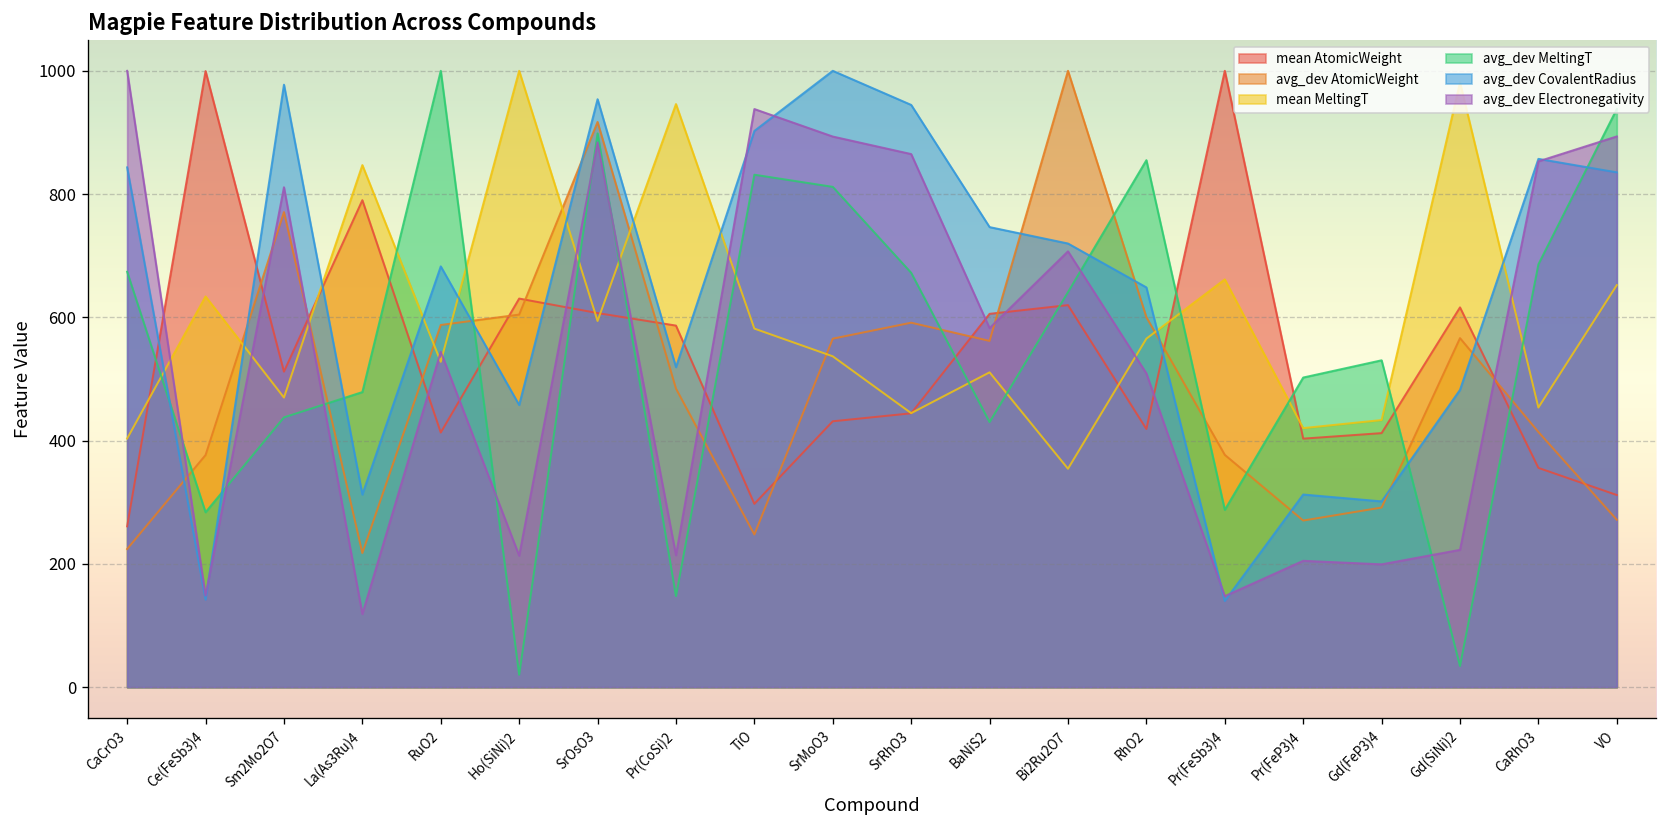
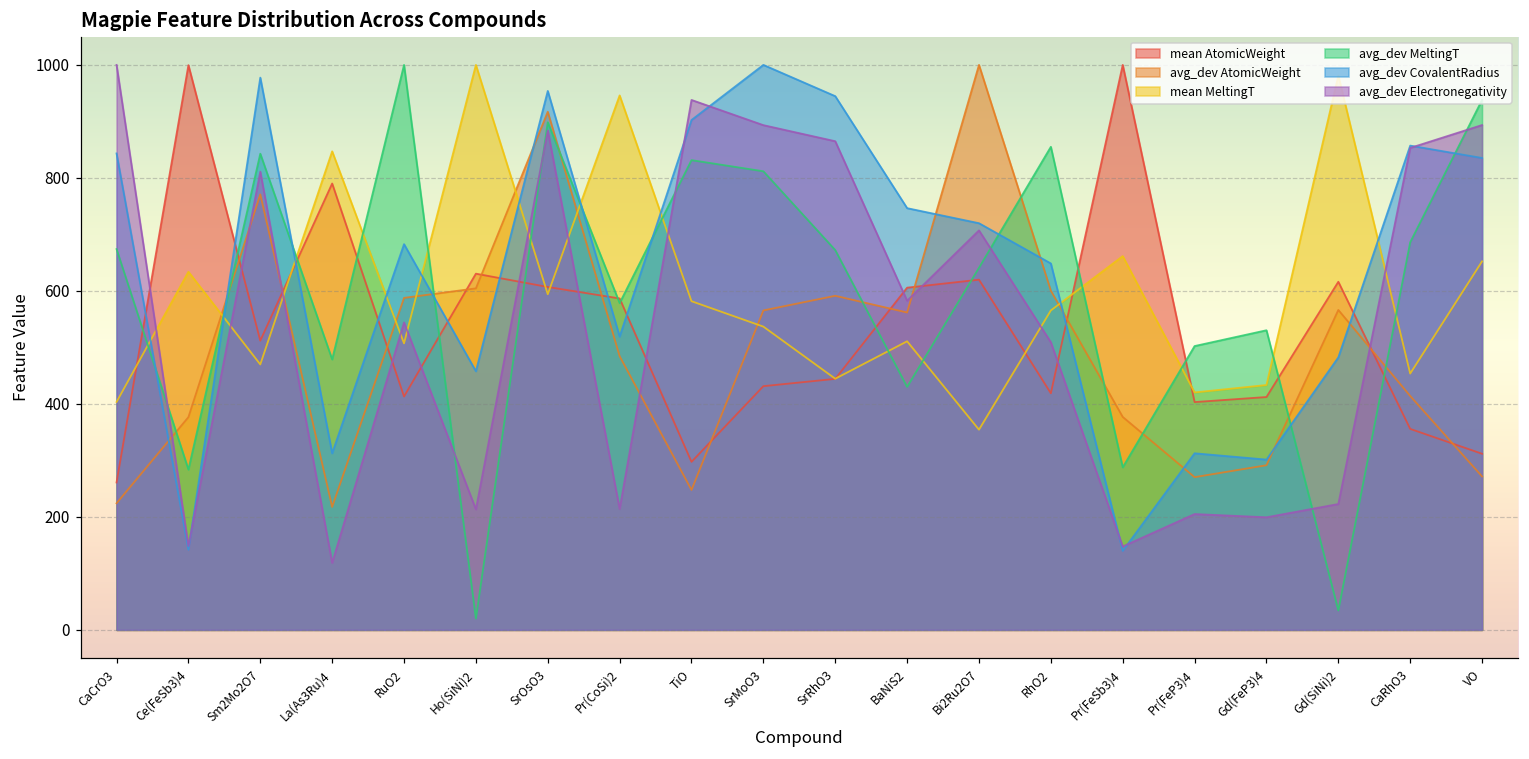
  {
    "mean MeltingT": {
      "CaCrO3": 400,
      "Ce(FeSb3)4": 630,
      "Sm2Mo2O7": 470,
      "La(As3Ru)4": 850,
-     "RuO2": 530,
+     "RuO2": 510,
      "Ho(SiNi)2": 1000,
      "SrOsO3": 590,
      "Pr(CoSi)2": 950,
      "TiO": 580,
      "SrMoO3": 540,
      "BaNiS2": 510,
      "Bi2Ru2O7": 350,
      "RhO2": 570,
      "Pr(FeSb3)4": 660,
      "Pr(FeP3)4": 420,
      "Gd(FeP3)4": 430,
      "CaRhO3": 450,
      "VO": 650
    },
    "avg_dev MeltingT": {
      "CaCrO3": 670,
      "Ce(FeSb3)4": 280,
-     "Sm2Mo2O7": 440,
+     "Sm2Mo2O7": 840,
      "La(As3Ru)4": 480,
      "RuO2": 1000,
      "Ho(SiNi)2": 20,
      "SrOsO3": 900,
-     "Pr(CoSi)2": 150,
+     "Pr(CoSi)2": 580,
      "TiO": 830,
      "SrMoO3": 810,
      "SrRhO3": 670,
      "BaNiS2": 430,
      "Bi2Ru2O7": 640,
      "RhO2": 860,
      "Pr(FeSb3)4": 290,
      "Pr(FeP3)4": 500,
      "Gd(FeP3)4": 530,
      "Gd(SiNi)2": 30,
      "CaRhO3": 690,
      "VO": 940
    },
    "avg_dev CovalentRadius": {
      "CaCrO3": 840,
      "Ce(FeSb3)4": 140,
      "Sm2Mo2O7": 980,
      "La(As3Ru)4": 310,
      "RuO2": 680,
      "Ho(SiNi)2": 460,
      "SrOsO3": 950,
      "Pr(CoSi)2": 520,
      "TiO": 900,
      "SrMoO3": 1000,
      "SrRhO3": 940,
      "BaNiS2": 750,
      "Bi2Ru2O7": 720,
      "RhO2": 650,
      "Pr(FeSb3)4": 140,
      "Pr(FeP3)4": 310,
      "Gd(FeP3)4": 300,
      "Gd(SiNi)2": 480,
      "VO": 840
    },
    "avg_dev Electronegativity": {
      "CaCrO3": 1000,
      "Ce(FeSb3)4": 150,
      "Sm2Mo2O7": 810,
      "La(As3Ru)4": 120,
      "RuO2": 540,
      "Ho(SiNi)2": 210,
      "SrOsO3": 880,
      "Pr(CoSi)2": 210,
      "TiO": 940,
      "SrMoO3": 890,
      "SrRhO3": 860,
      "BaNiS2": 580,
      "Bi2Ru2O7": 710,
      "RhO2": 510,
      "Pr(FeSb3)4": 150,
      "Pr(FeP3)4": 200,
      "Gd(FeP3)4": 200,
      "Gd(SiNi)2": 220,
      "VO": 890
    }
  }
